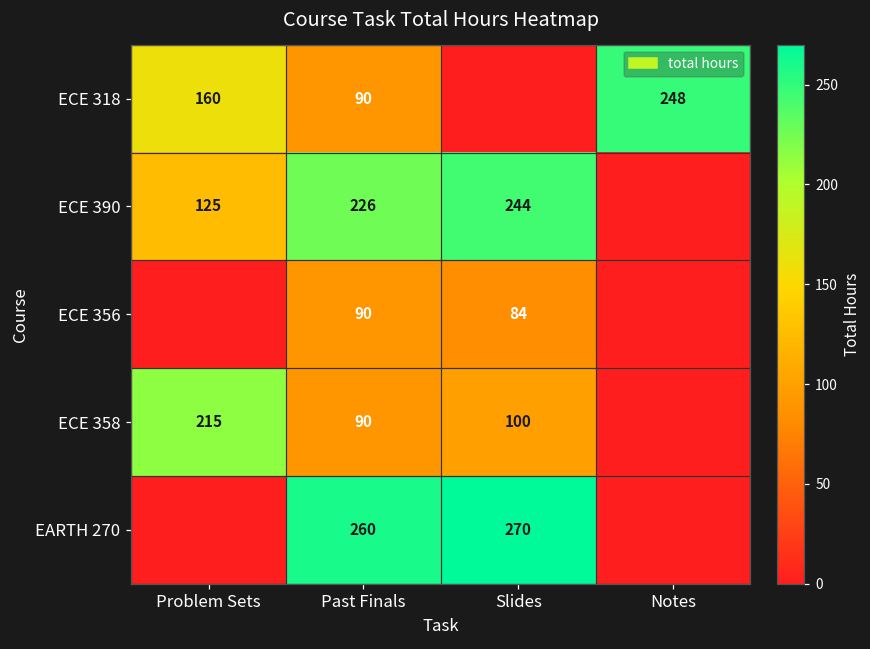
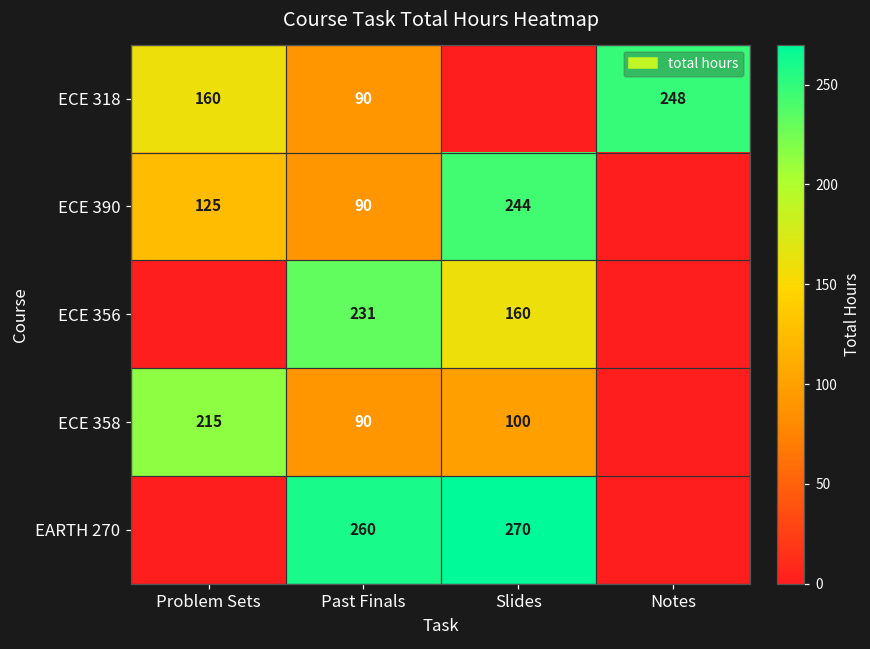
  {
    "ECE 318": {
      "Problem Sets": 160,
      "Past Finals": 90,
      "Notes": 248
    },
    "ECE 390": {
      "Problem Sets": 125,
-     "Past Finals": 226,
+     "Past Finals": 90,
      "Slides": 244
    },
    "ECE 356": {
-     "Past Finals": 90,
-     "Slides": 84
+     "Past Finals": 231,
+     "Slides": 160
    },
    "ECE 358": {
      "Problem Sets": 215,
      "Past Finals": 90,
      "Slides": 100
    },
    "EARTH 270": {
      "Past Finals": 260,
      "Slides": 270
    }
  }
